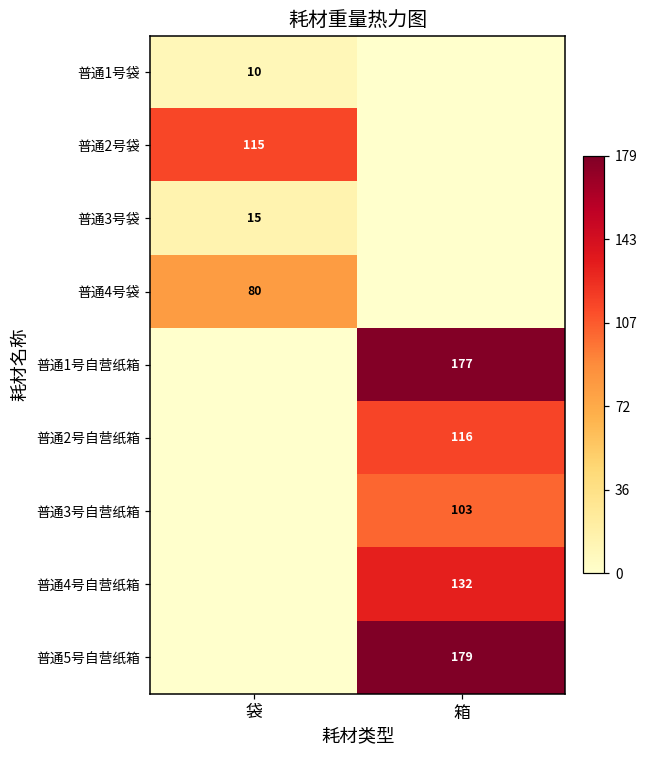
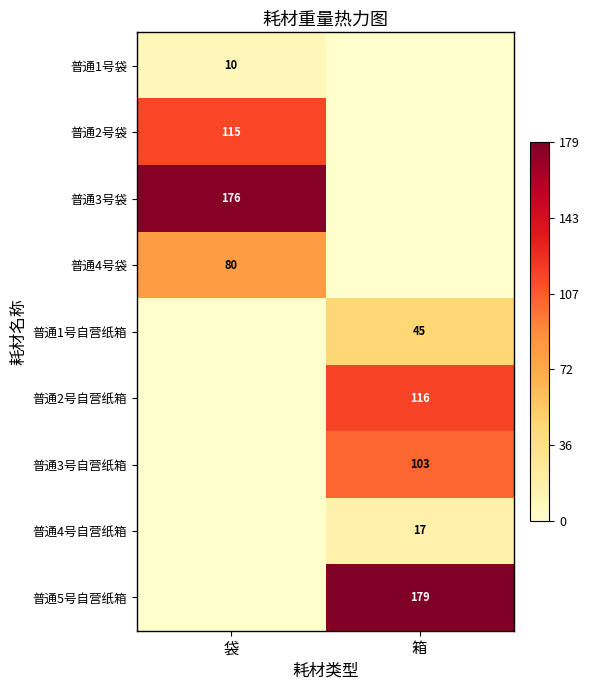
  {
    "普通1号袋": {
      "袋": 10
    },
    "普通2号袋": {
      "袋": 115
    },
    "普通3号袋": {
-     "袋": 15
+     "袋": 176
    },
    "普通4号袋": {
      "袋": 80
    },
    "普通1号自营纸箱": {
-     "箱": 177
+     "箱": 45
    },
    "普通2号自营纸箱": {
      "箱": 116
    },
    "普通3号自营纸箱": {
      "箱": 103
    },
    "普通4号自营纸箱": {
-     "箱": 132
+     "箱": 17
    },
    "普通5号自营纸箱": {
      "箱": 179
    }
  }
